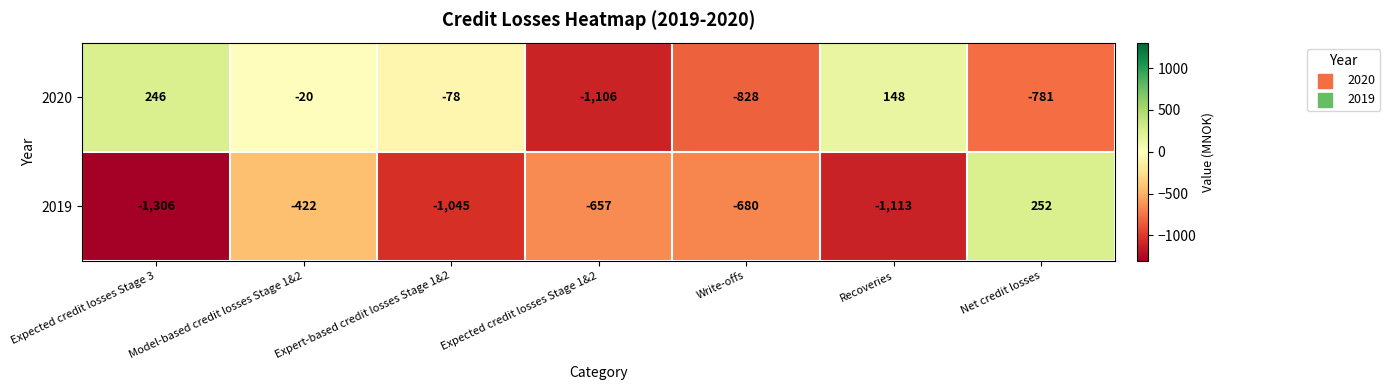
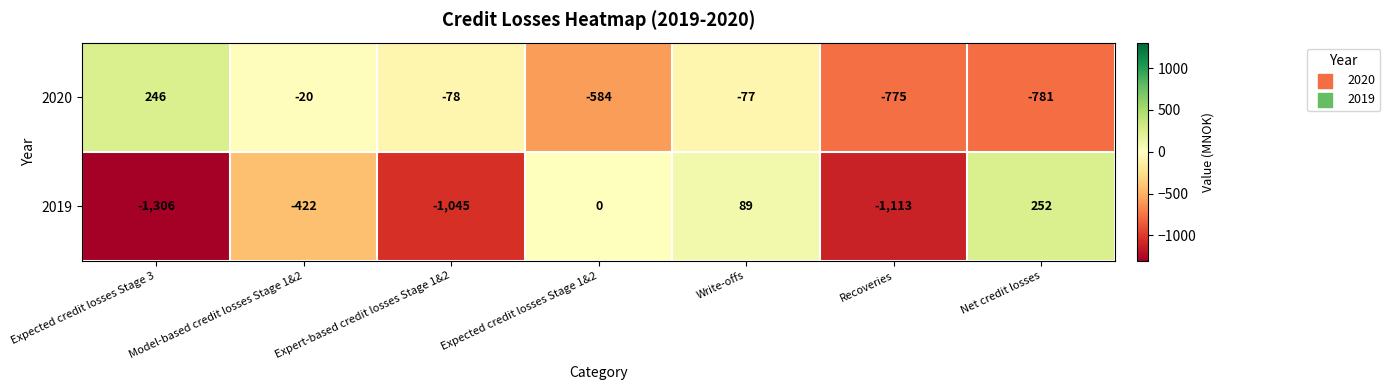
  {
    "2020": {
      "Expected credit losses Stage 3": "246",
      "Model-based credit losses Stage 1&2": "-20",
      "Expert-based credit losses Stage 1&2": "-78",
-     "Expected credit losses Stage 1&2": "-1,106",
-     "Write-offs": "-828",
-     "Recoveries": "148",
+     "Expected credit losses Stage 1&2": "-584",
+     "Write-offs": "-77",
+     "Recoveries": "-775",
      "Net credit losses": "-781"
    },
    "2019": {
      "Expected credit losses Stage 3": "-1,306",
      "Model-based credit losses Stage 1&2": "-422",
      "Expert-based credit losses Stage 1&2": "-1,045",
-     "Expected credit losses Stage 1&2": "-657",
-     "Write-offs": "-680",
+     "Expected credit losses Stage 1&2": "0",
+     "Write-offs": "89",
      "Recoveries": "-1,113",
      "Net credit losses": "252"
    }
  }
